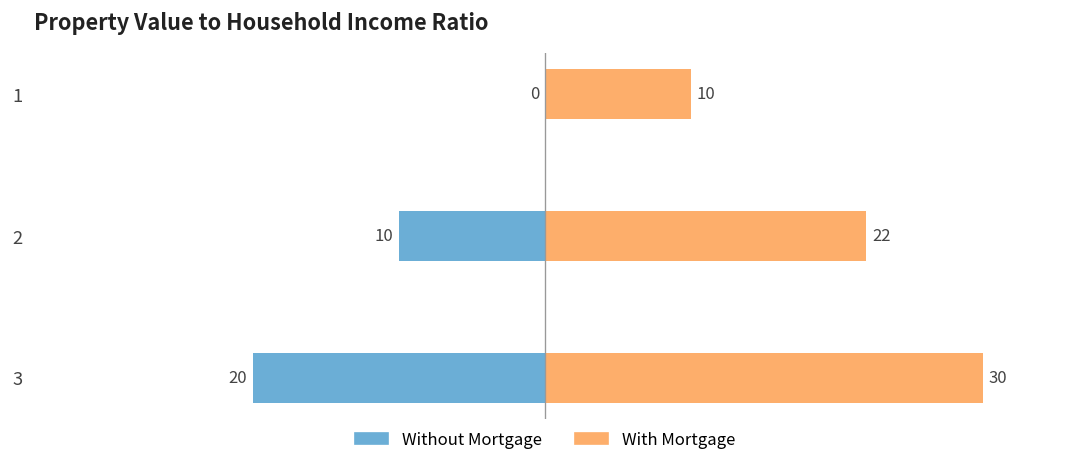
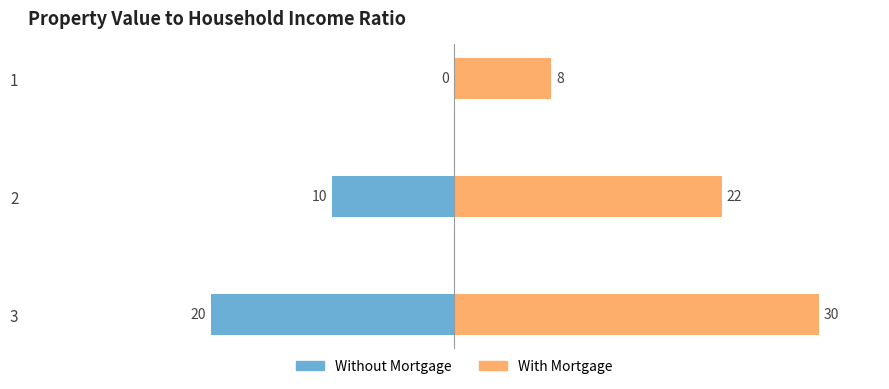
  {
    "Without Mortgage": {
      "1": 0
    },
    "With Mortgage": {
-     "1": 10,
+     "1": 8,
      "2": 22,
      "3": 30
    }
  }
